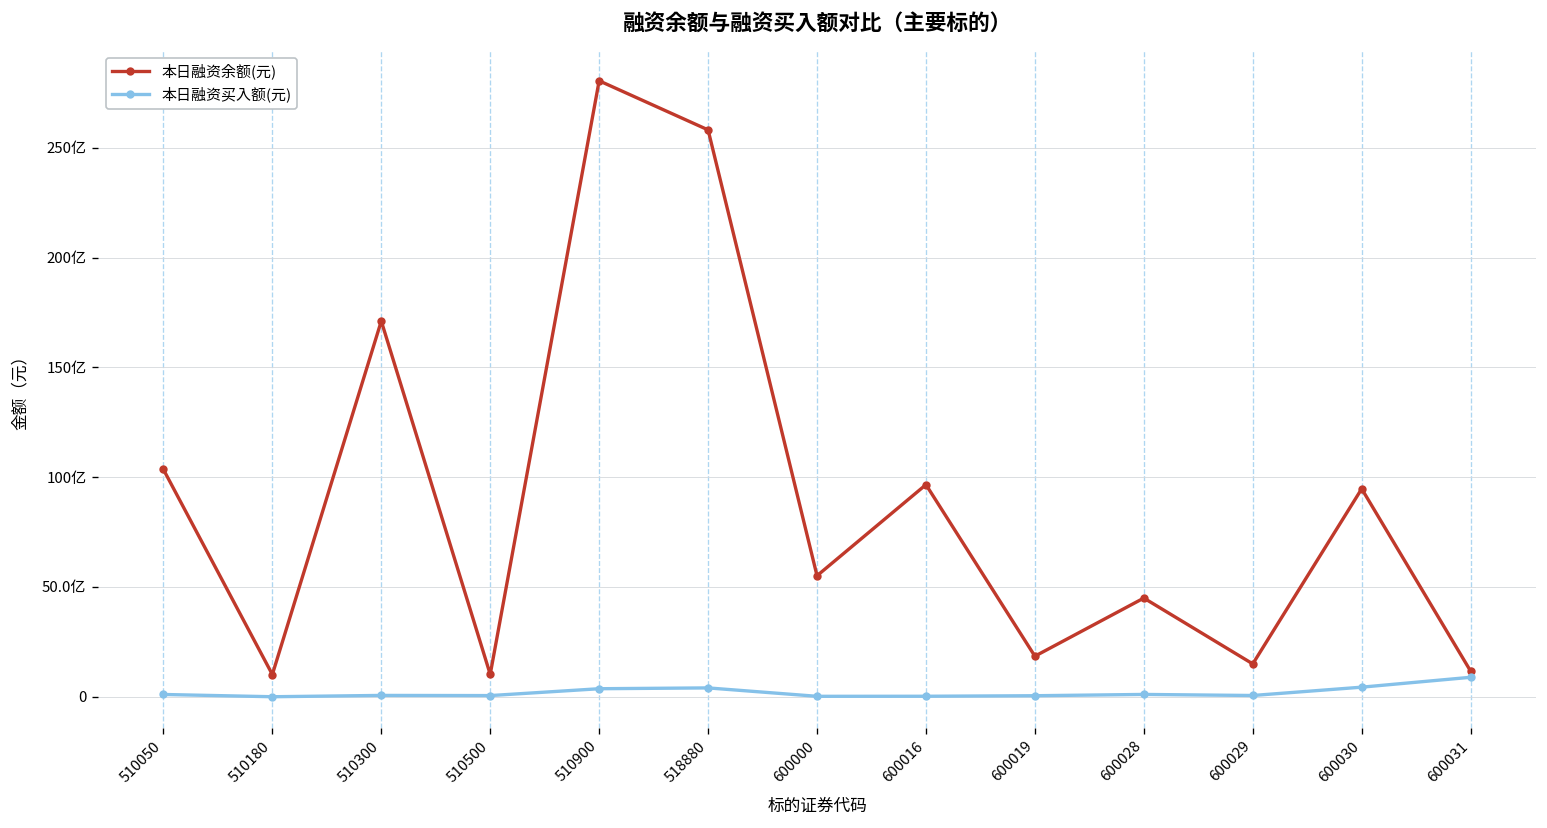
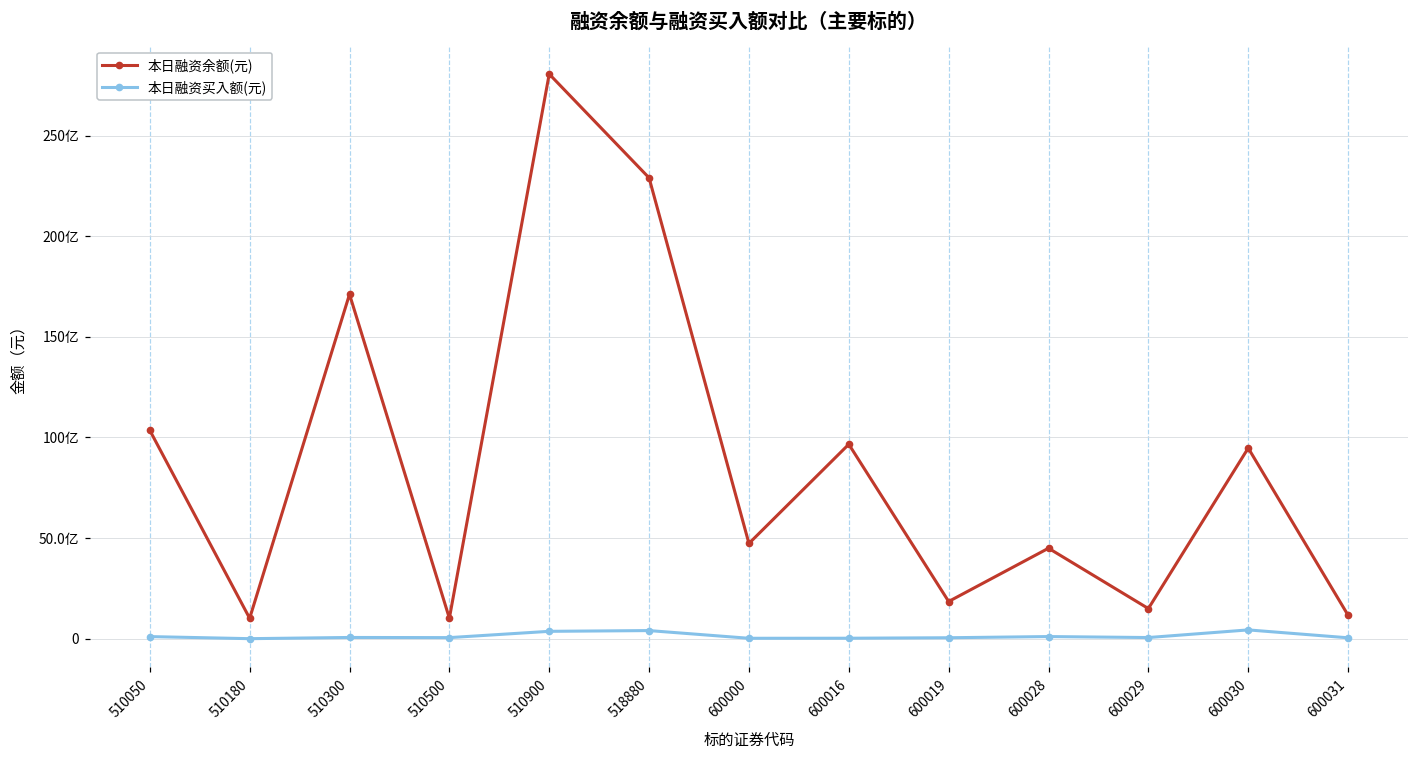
  {
    "本日融资余额(元)": {
      "510050": "104亿",
      "510180": "10亿",
      "510300": "171亿",
      "510500": "10亿",
      "510900": "281亿",
-     "518880": "258亿",
-     "600000": "55亿",
+     "518880": "229亿",
+     "600000": "47亿",
      "600016": "97亿",
      "600019": "18亿",
      "600028": "45亿",
      "600029": "15亿",
      "600030": "95亿",
      "600031": "12亿"
    },
    "本日融资买入额(元)": {
      "510050": "1亿",
      "510180": "0亿",
      "510300": "1亿",
      "510500": "1亿",
      "510900": "4亿",
      "518880": "4亿",
      "600000": "0亿",
      "600016": "0亿",
      "600019": "0亿",
      "600028": "1亿",
      "600029": "1亿",
      "600030": "4亿",
-     "600031": "9亿"
+     "600031": "0亿"
    }
  }
